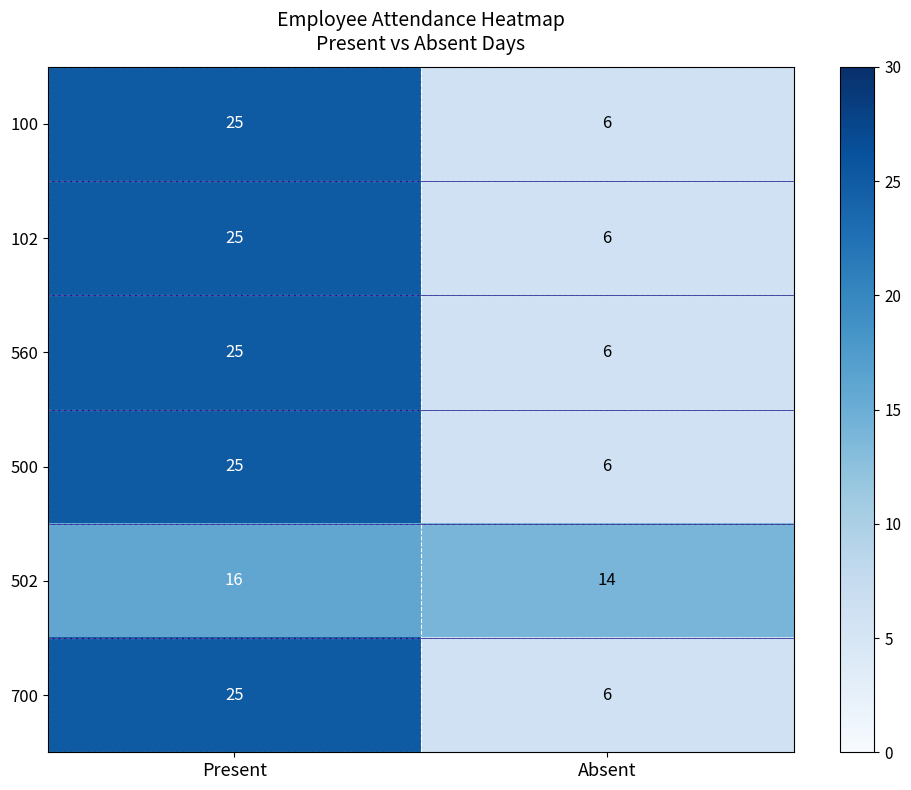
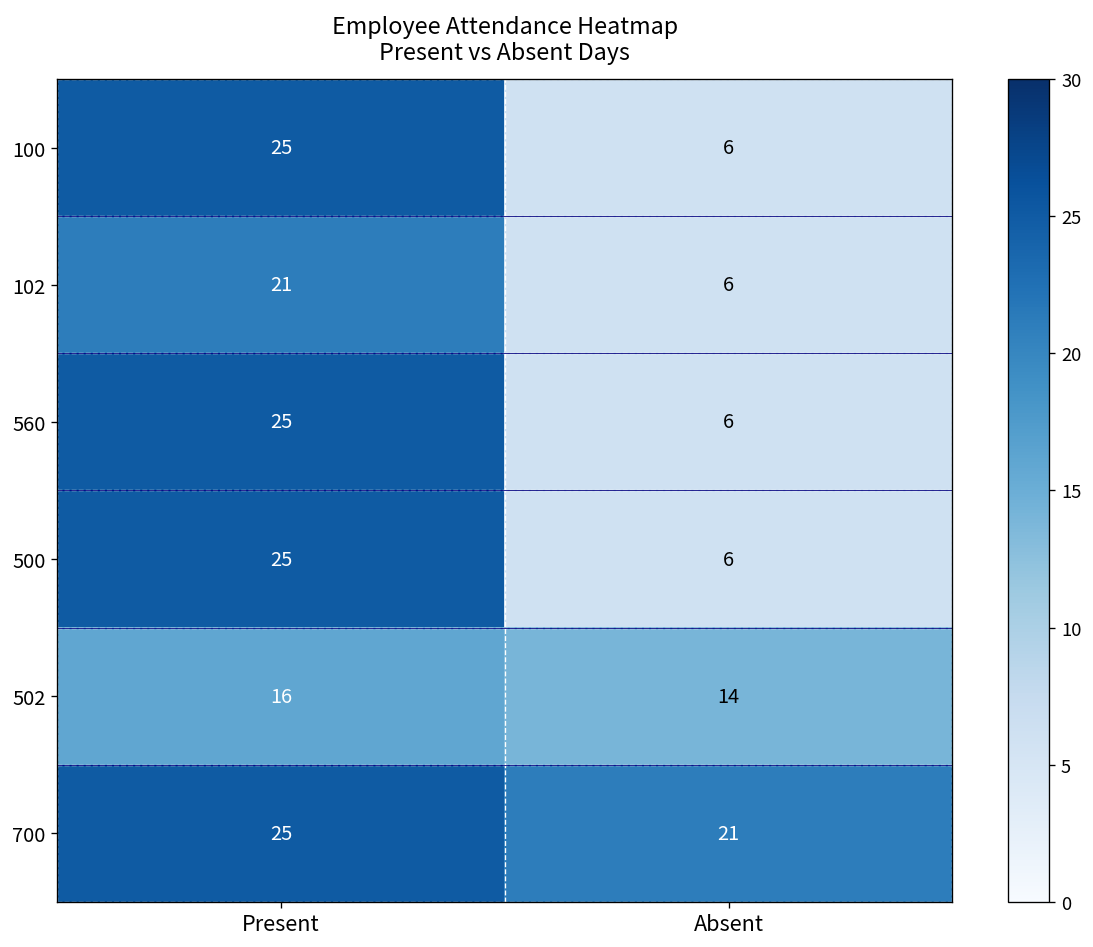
  {
    "100": {
      "Present": 25,
      "Absent": 6
    },
    "102": {
-     "Present": 25,
+     "Present": 21,
      "Absent": 6
    },
    "560": {
      "Present": 25,
      "Absent": 6
    },
    "500": {
      "Present": 25,
      "Absent": 6
    },
    "502": {
      "Present": 16,
      "Absent": 14
    },
    "700": {
      "Present": 25,
-     "Absent": 6
+     "Absent": 21
    }
  }
